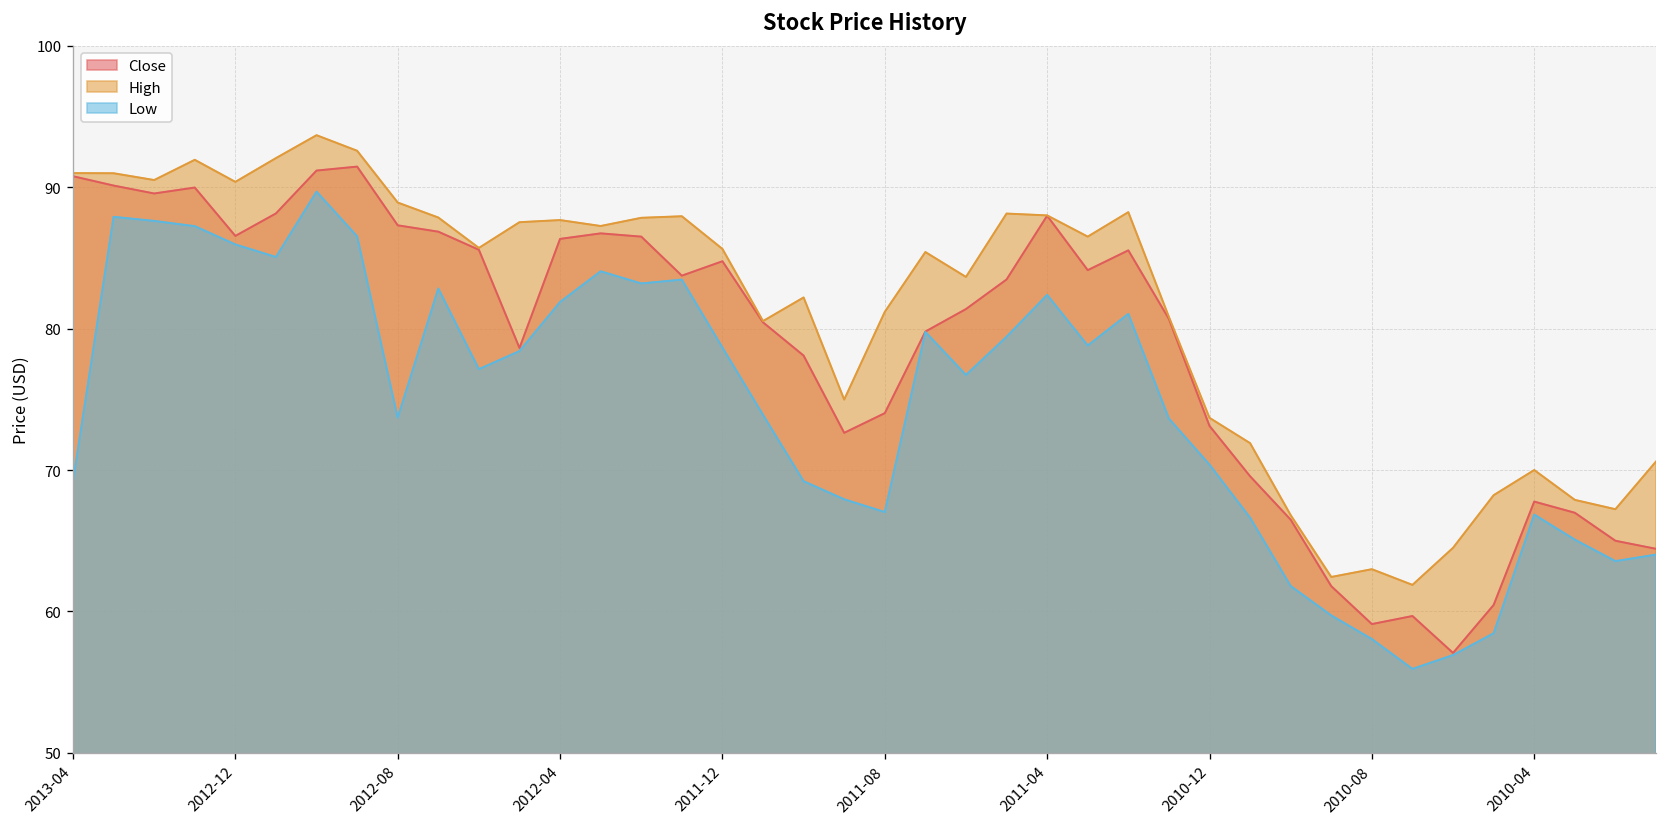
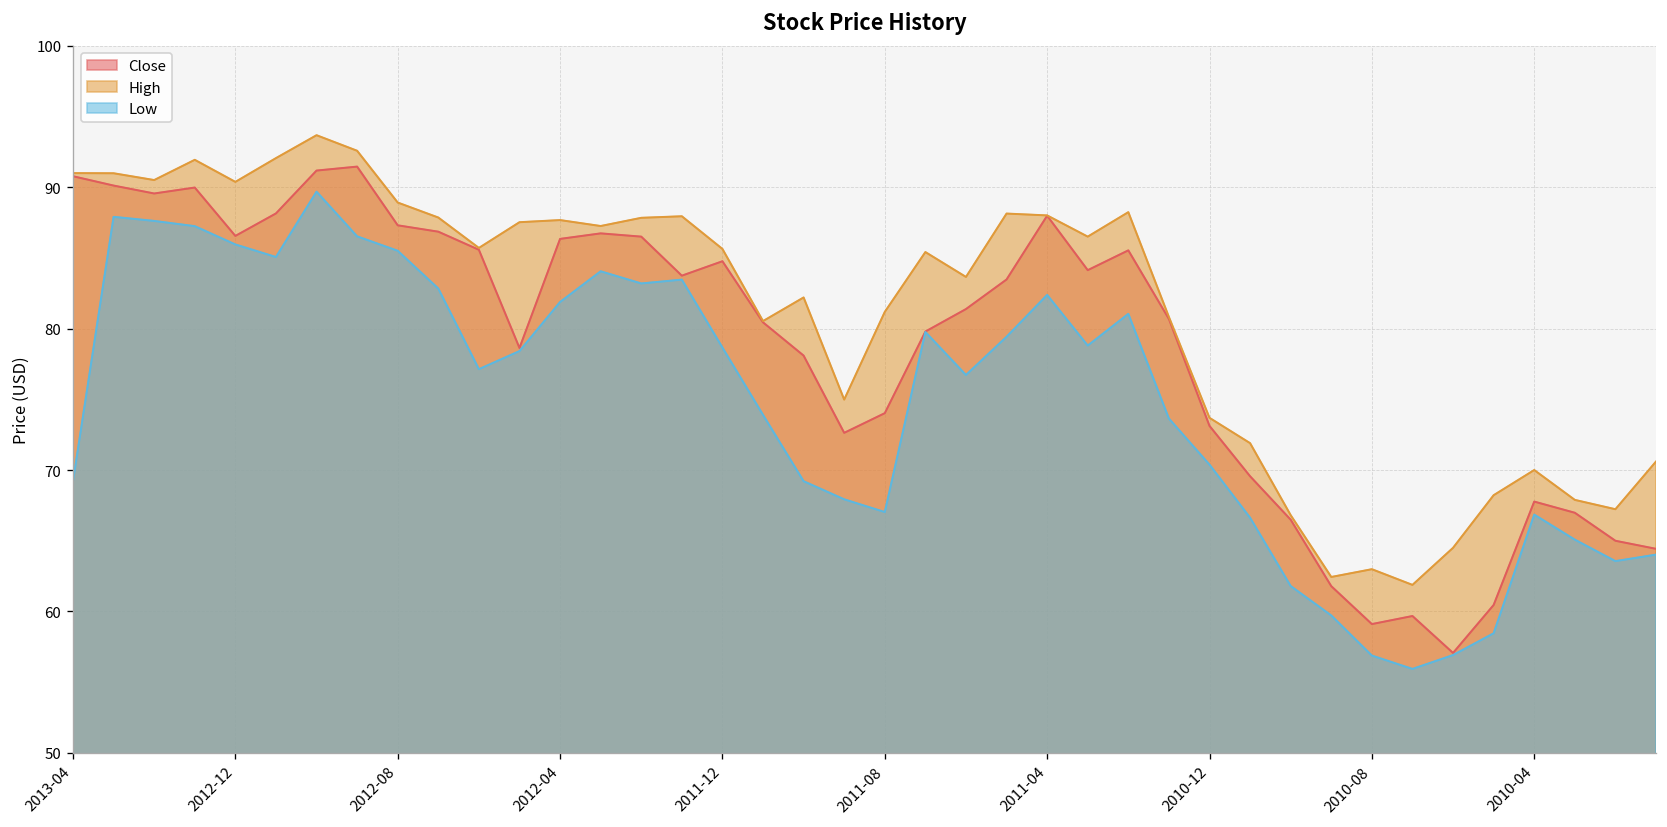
  {
    "Low": {
      "2013-04": 69.2,
      "2012-12": 85.9,
-     "2012-08": 73.7,
+     "2012-08": 85.5,
      "2012-04": 81.9,
      "2011-12": 78.7,
      "2011-08": 67.0,
      "2011-04": 82.4,
      "2010-12": 70.4,
-     "2010-08": 58.0,
+     "2010-08": 56.9,
      "2010-04": 66.8
    }
  }
